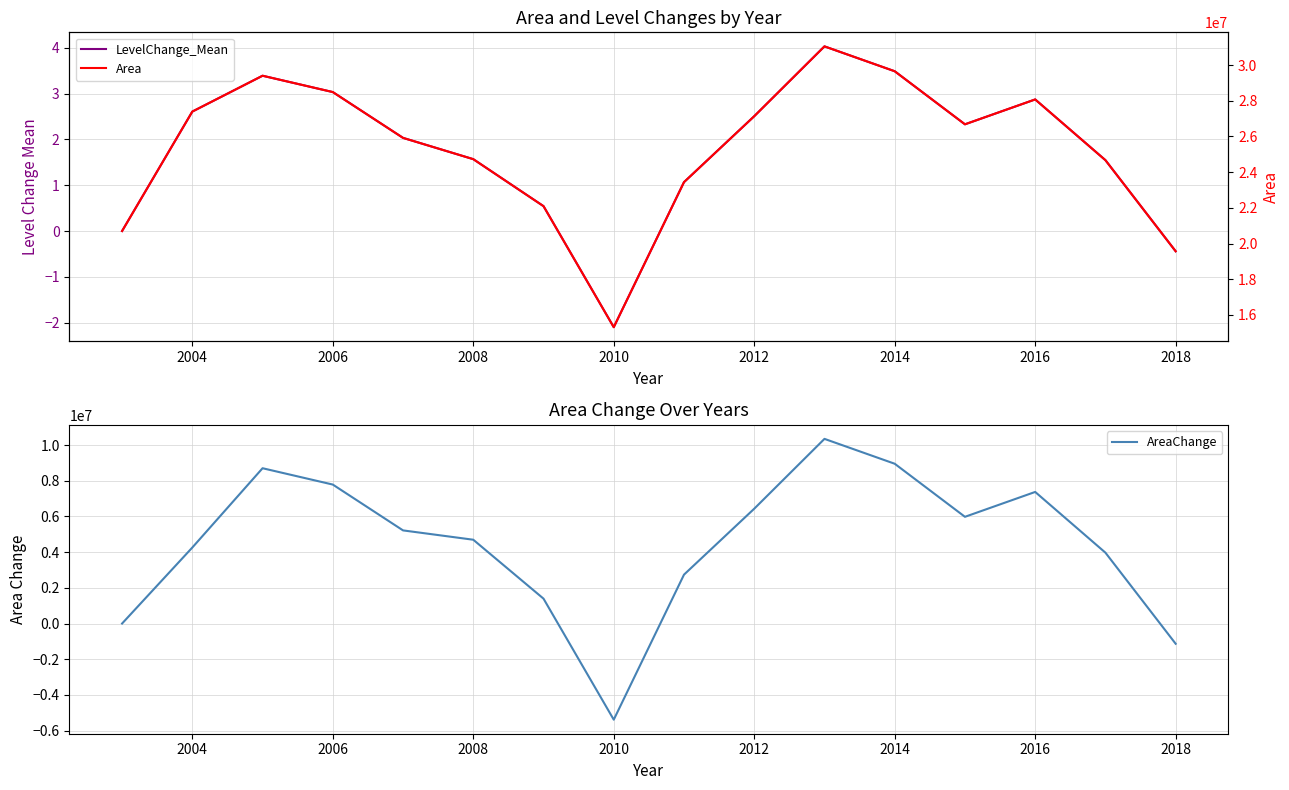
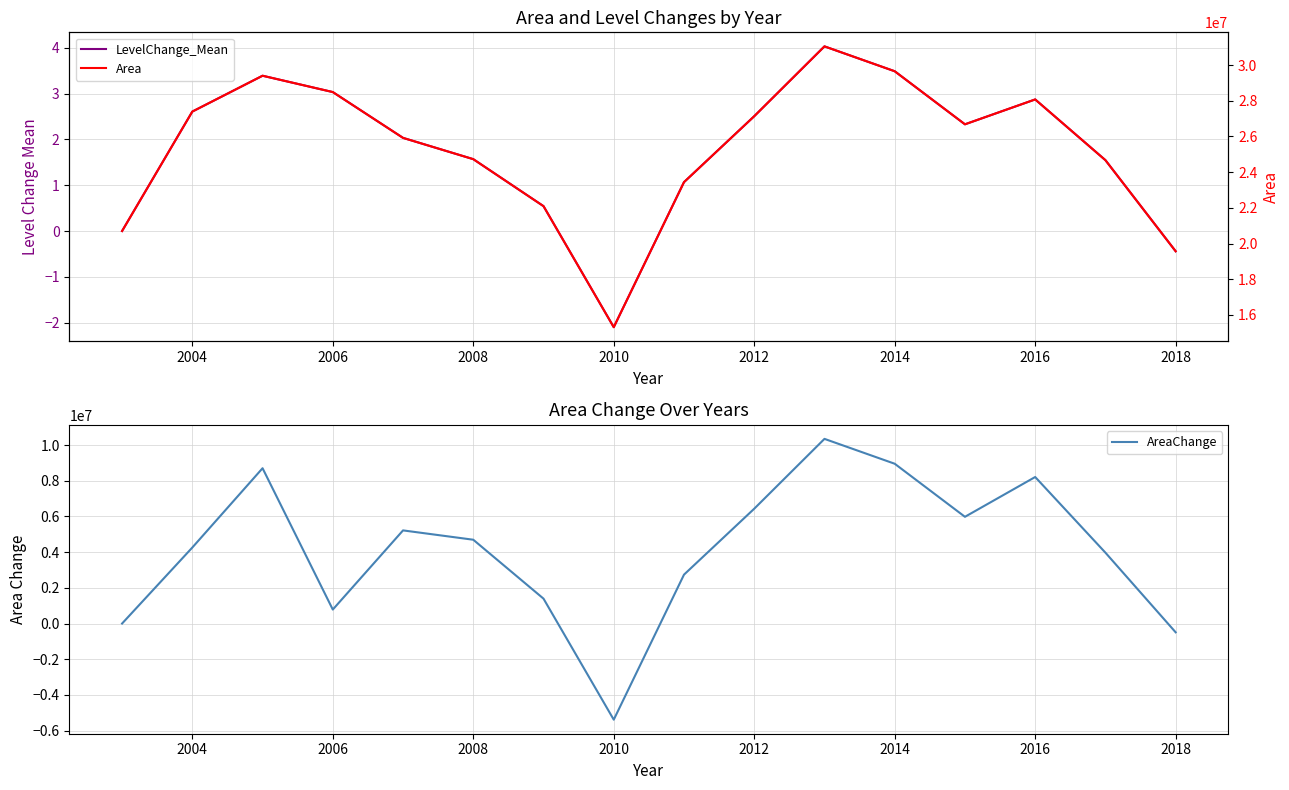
  {
    "Area Change Over Years": {
      "2004": 4300000,
-     "2006": 7800000,
+     "2006": 800000,
      "2008": 4700000,
      "2010": -5400000,
      "2012": 6400000,
      "2014": 9000000,
-     "2016": 7400000,
-     "2018": -1100000
+     "2016": 8200000,
+     "2018": -500000
    }
  }
